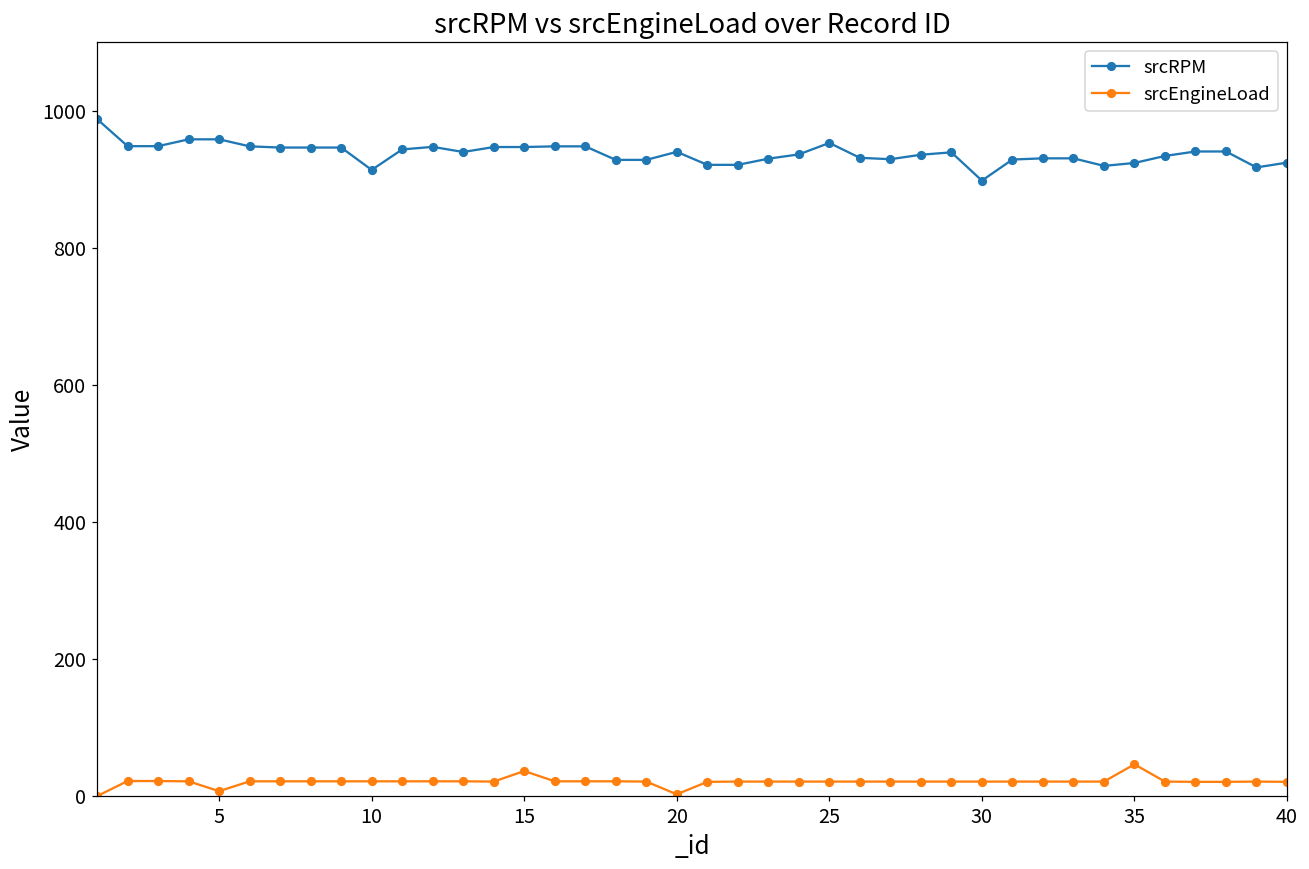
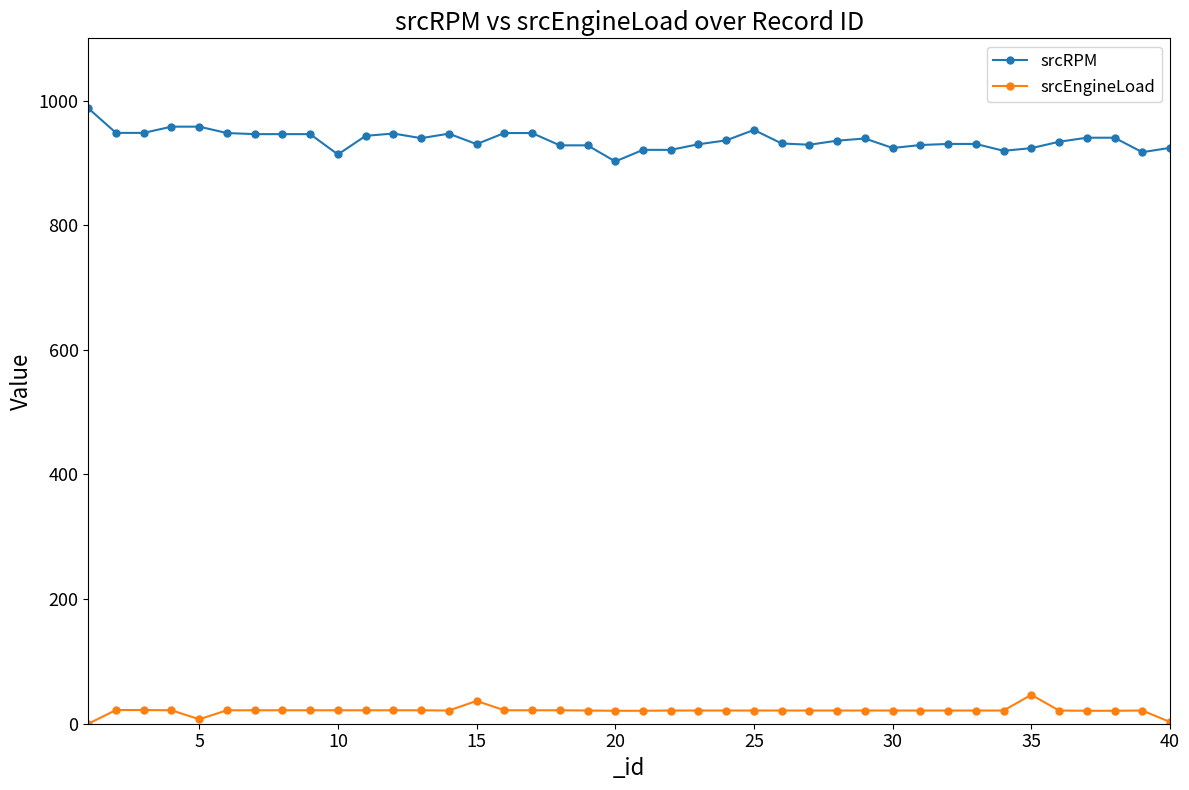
  {
    "srcRPM": {
      "5": 960,
      "10": 910,
-     "15": 950,
-     "20": 940,
+     "15": 930,
+     "20": 900,
      "25": 950,
-     "30": 900,
+     "30": 920,
      "35": 920,
      "40": 920
    },
    "srcEngineLoad": {
      "5": 10,
      "10": 20,
      "15": 40,
-     "20": 0,
+     "20": 20,
      "25": 20,
      "30": 20,
      "35": 50,
-     "40": 20
+     "40": 0
    }
  }
